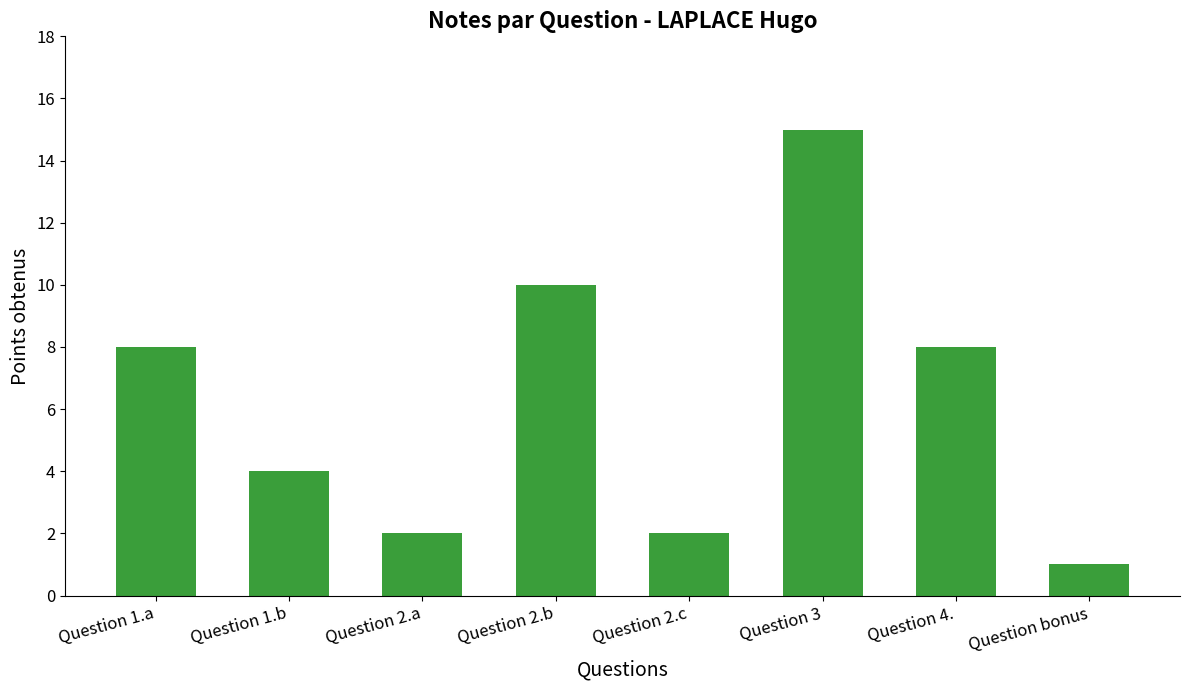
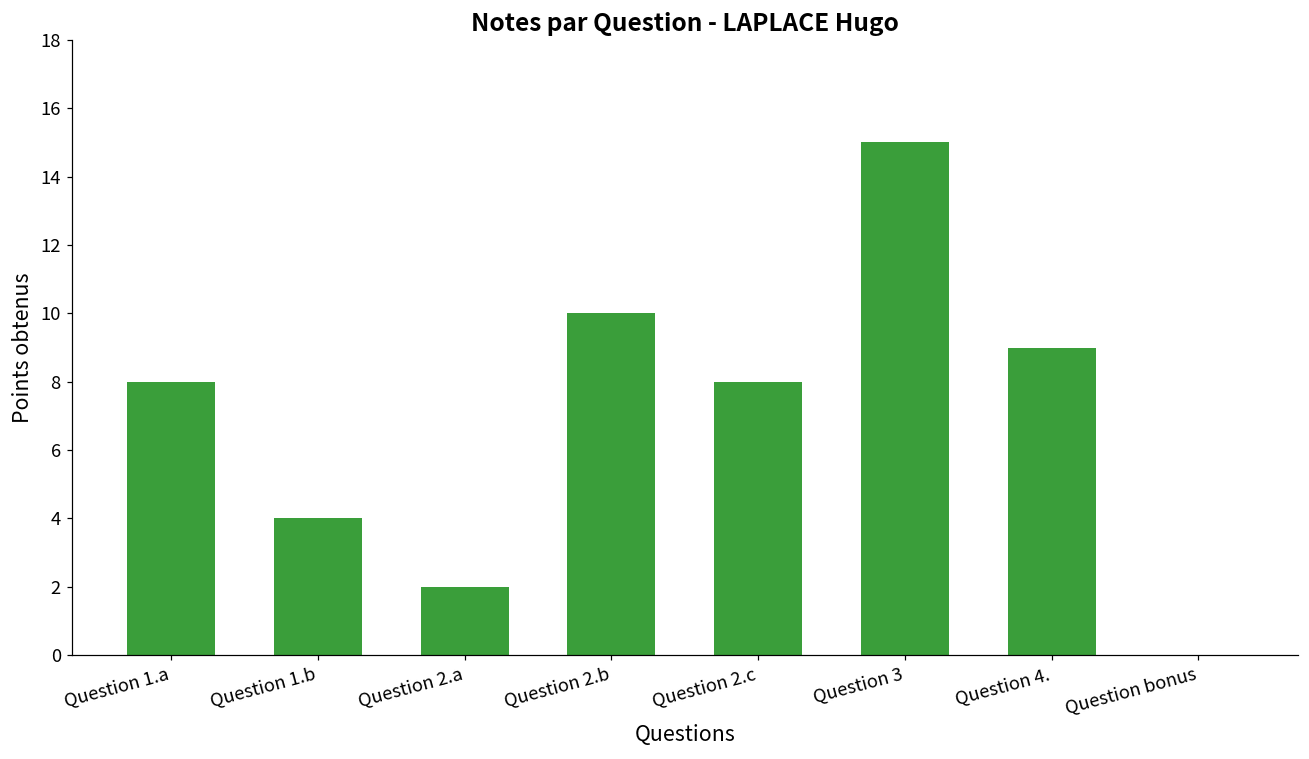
  {
    "Question 1.a": 8,
    "Question 1.b": 4,
    "Question 2.a": 2,
    "Question 2.b": 10,
-   "Question 2.c": 2,
+   "Question 2.c": 8,
    "Question 3": 15,
-   "Question 4.": 8,
-   "Question bonus": 1
+   "Question 4.": 9,
+   "Question bonus": 0
  }
